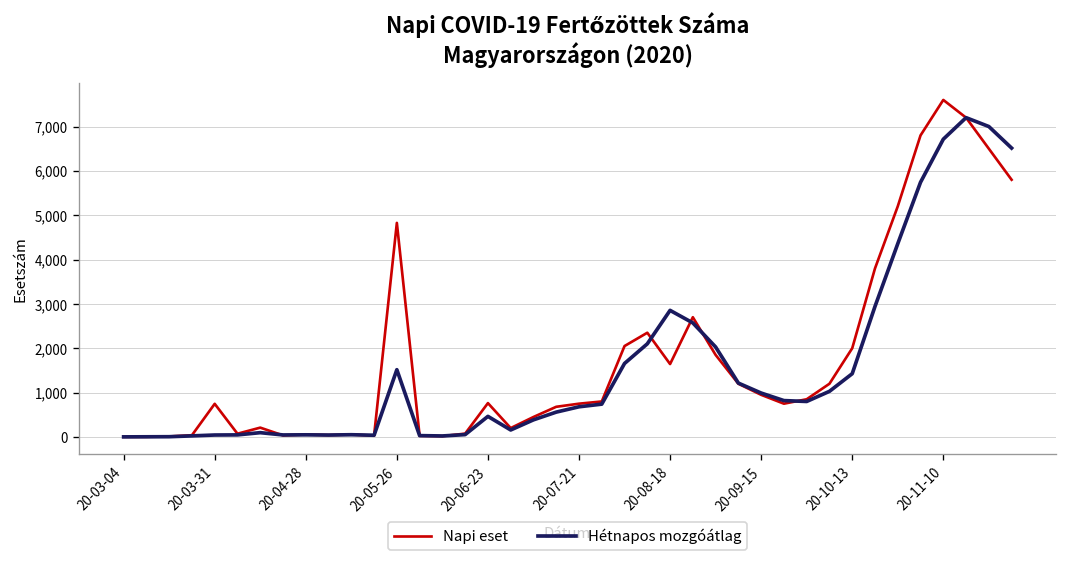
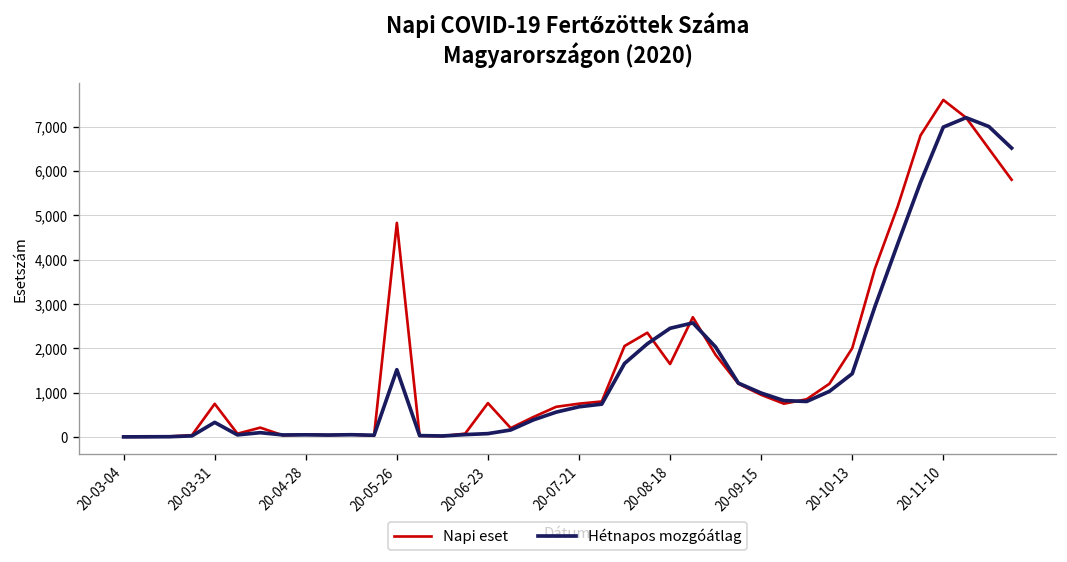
  {
    "Napi eset": {
      "20-03-31": "700",
      "20-05-26": "4,800",
      "20-06-23": "800",
      "20-08-18": "1,600",
      "20-10-13": "2,000",
      "20-11-10": "7,600"
    },
    "Hétnapos mozgóátlag": {
-     "20-03-31": "0",
+     "20-03-31": "300",
      "20-05-26": "1,500",
-     "20-06-23": "500",
-     "20-08-18": "2,900",
+     "20-06-23": "100",
+     "20-08-18": "2,500",
      "20-10-13": "1,400",
-     "20-11-10": "6,700"
+     "20-11-10": "7,000"
    }
  }
